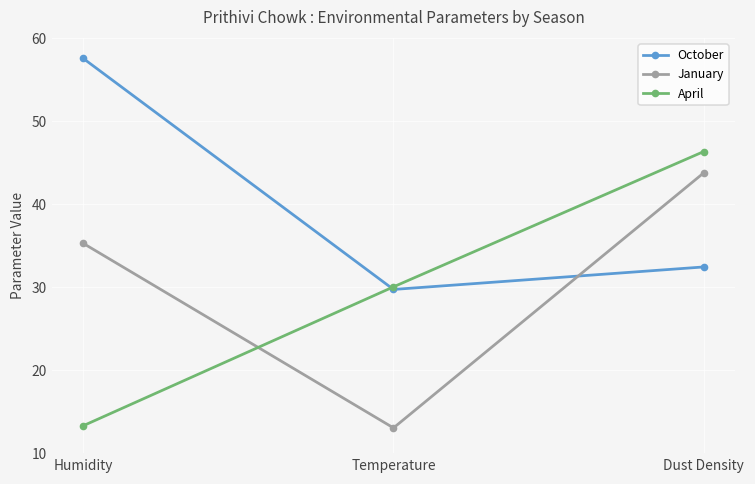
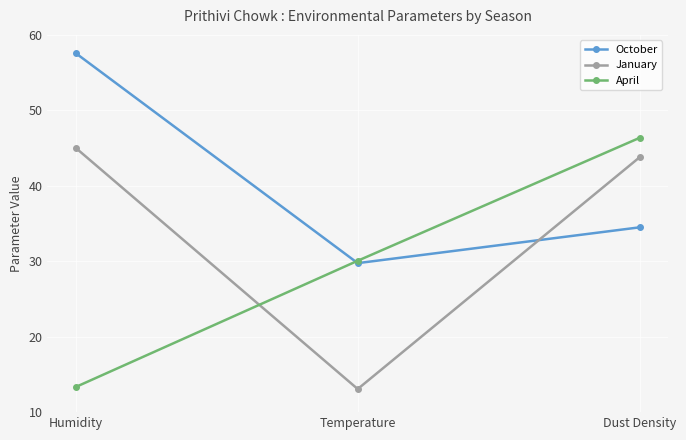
  {
    "October": {
      "Humidity": 58,
-     "Dust Density": 32
+     "Dust Density": 34
    },
    "January": {
-     "Humidity": 35,
+     "Humidity": 45,
      "Temperature": 13,
      "Dust Density": 44
    },
    "April": {
      "Humidity": 13,
      "Dust Density": 46
    }
  }
